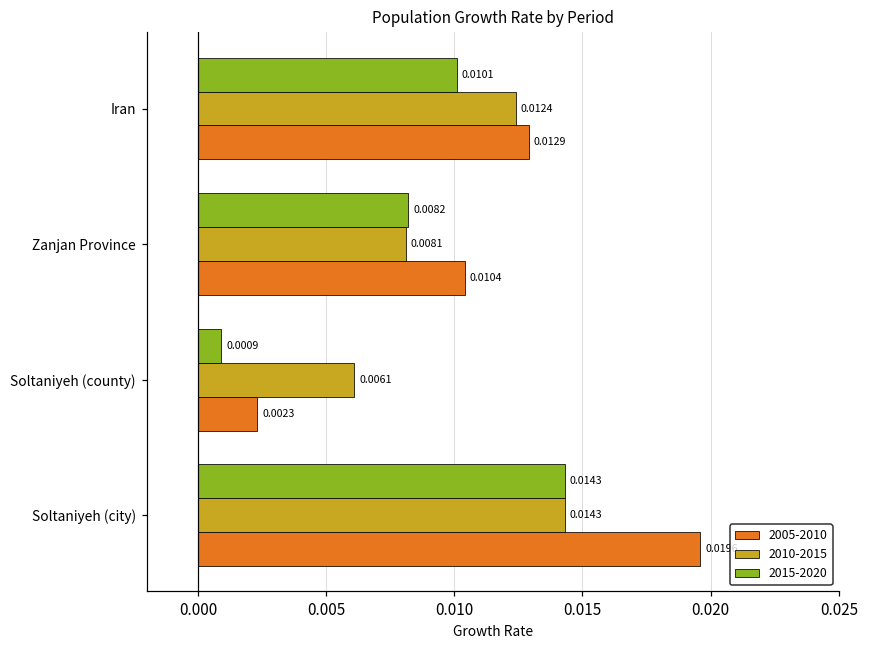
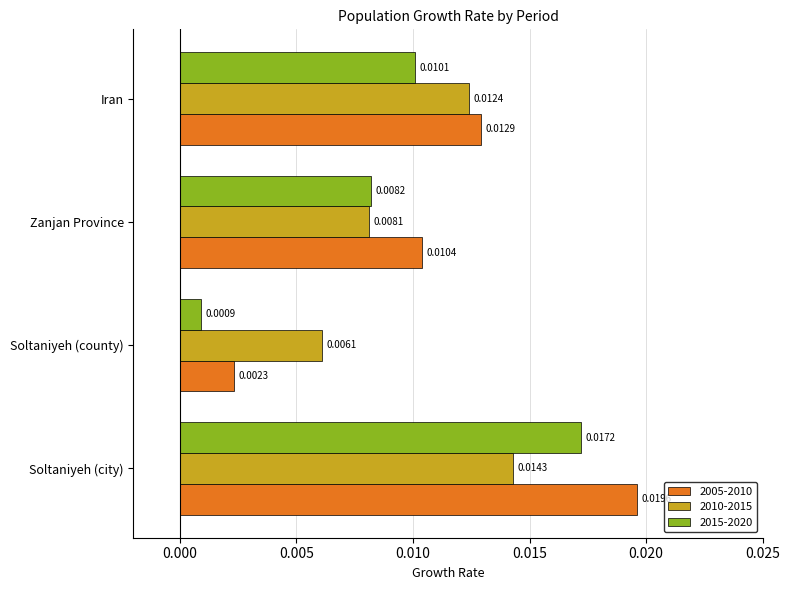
  {
    "2015-2020": {
      "Iran": 0.0101,
      "Zanjan Province": 0.0082,
      "Soltaniyeh (county)": 0.0009,
-     "Soltaniyeh (city)": 0.0143
+     "Soltaniyeh (city)": 0.0172
    }
  }
